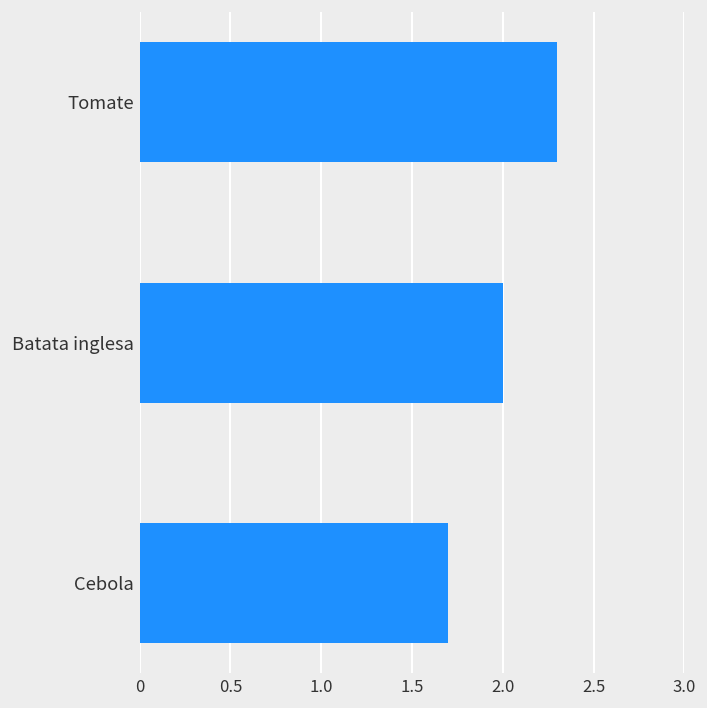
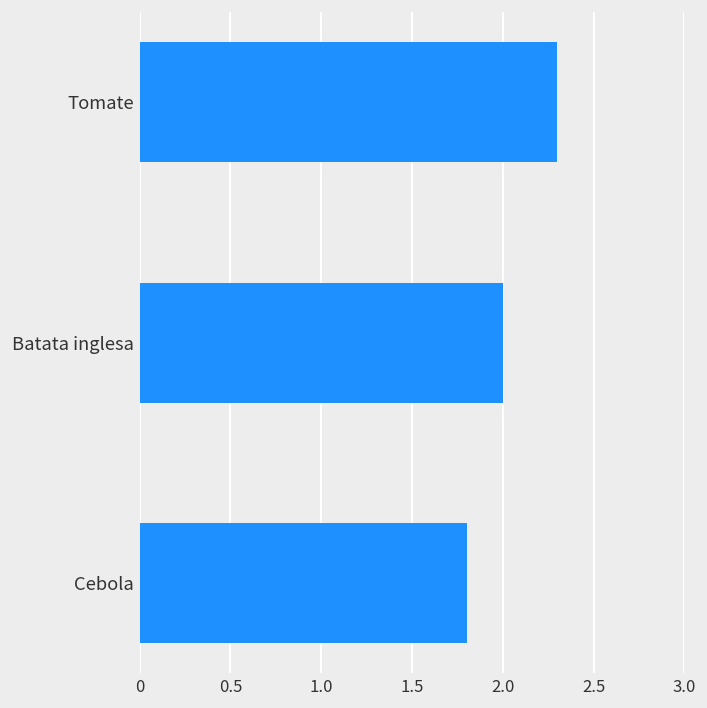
  {
    "Tomate": 2.3,
    "Batata inglesa": 2.0,
-   "Cebola": 1.7
+   "Cebola": 1.8
  }
